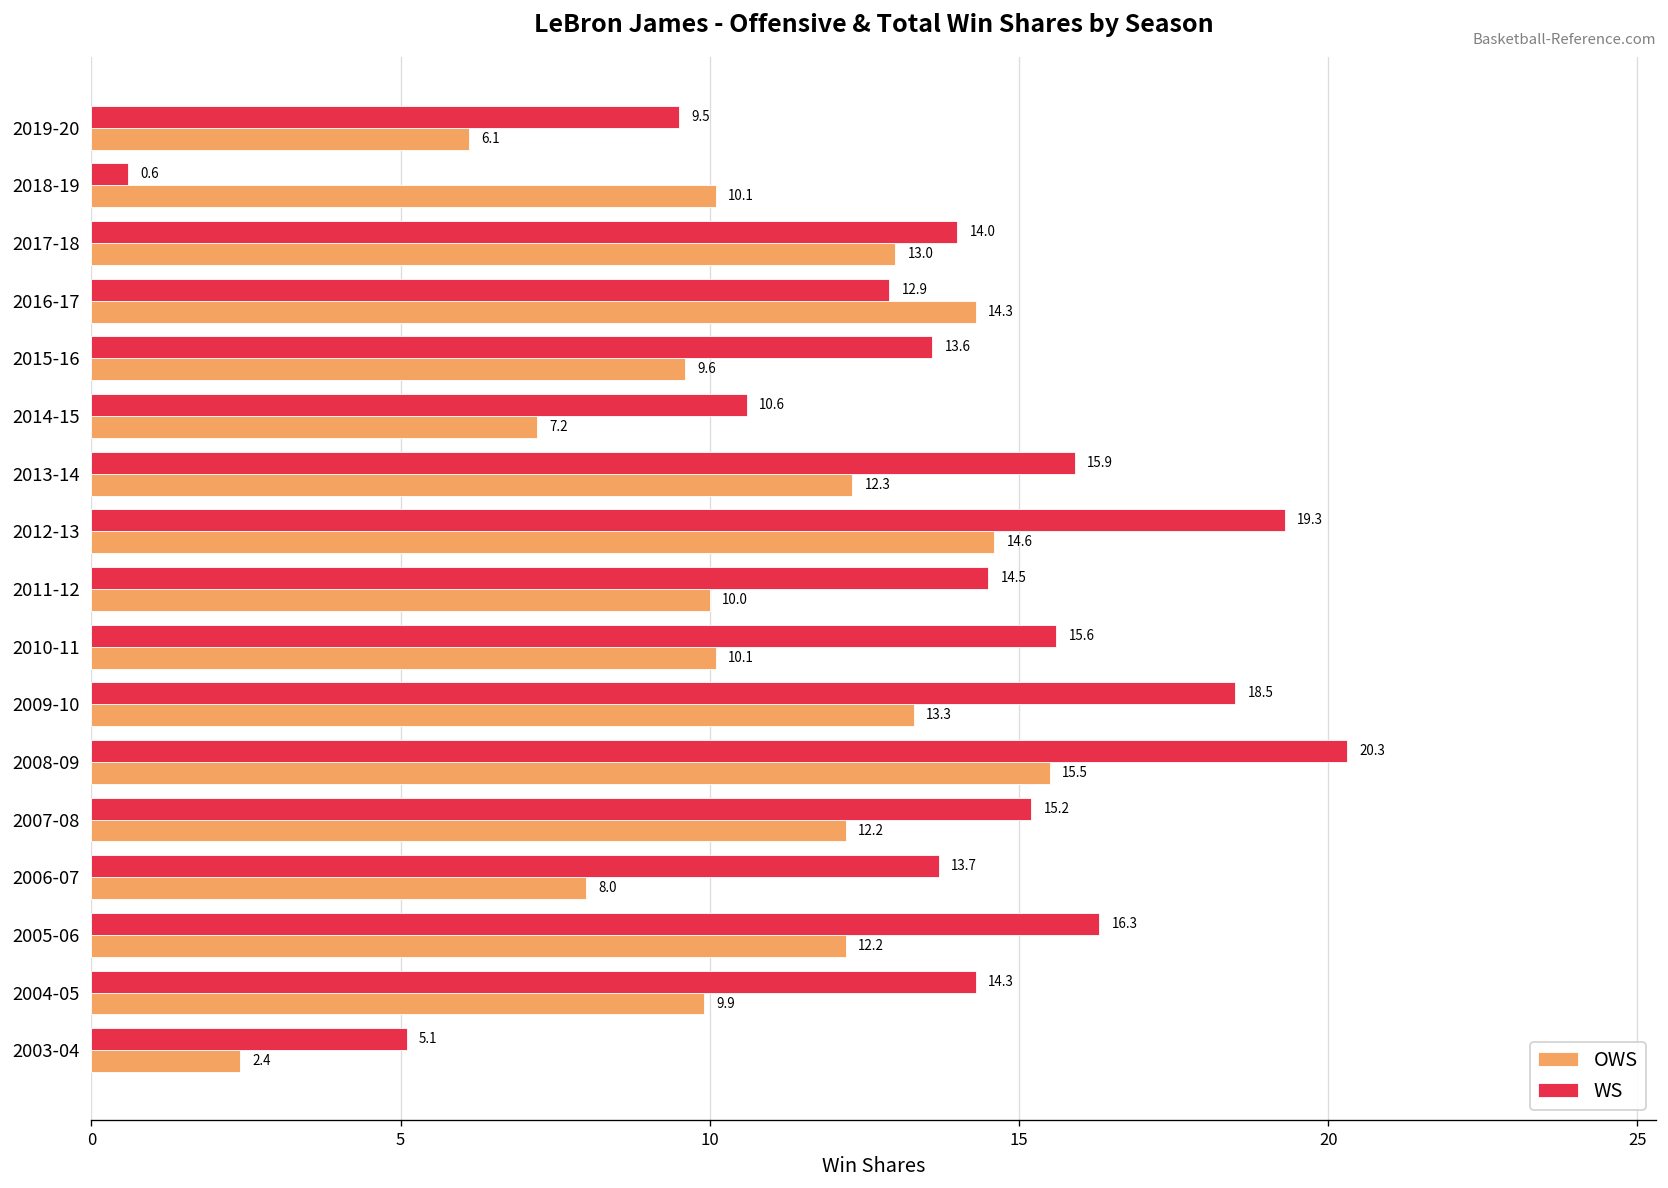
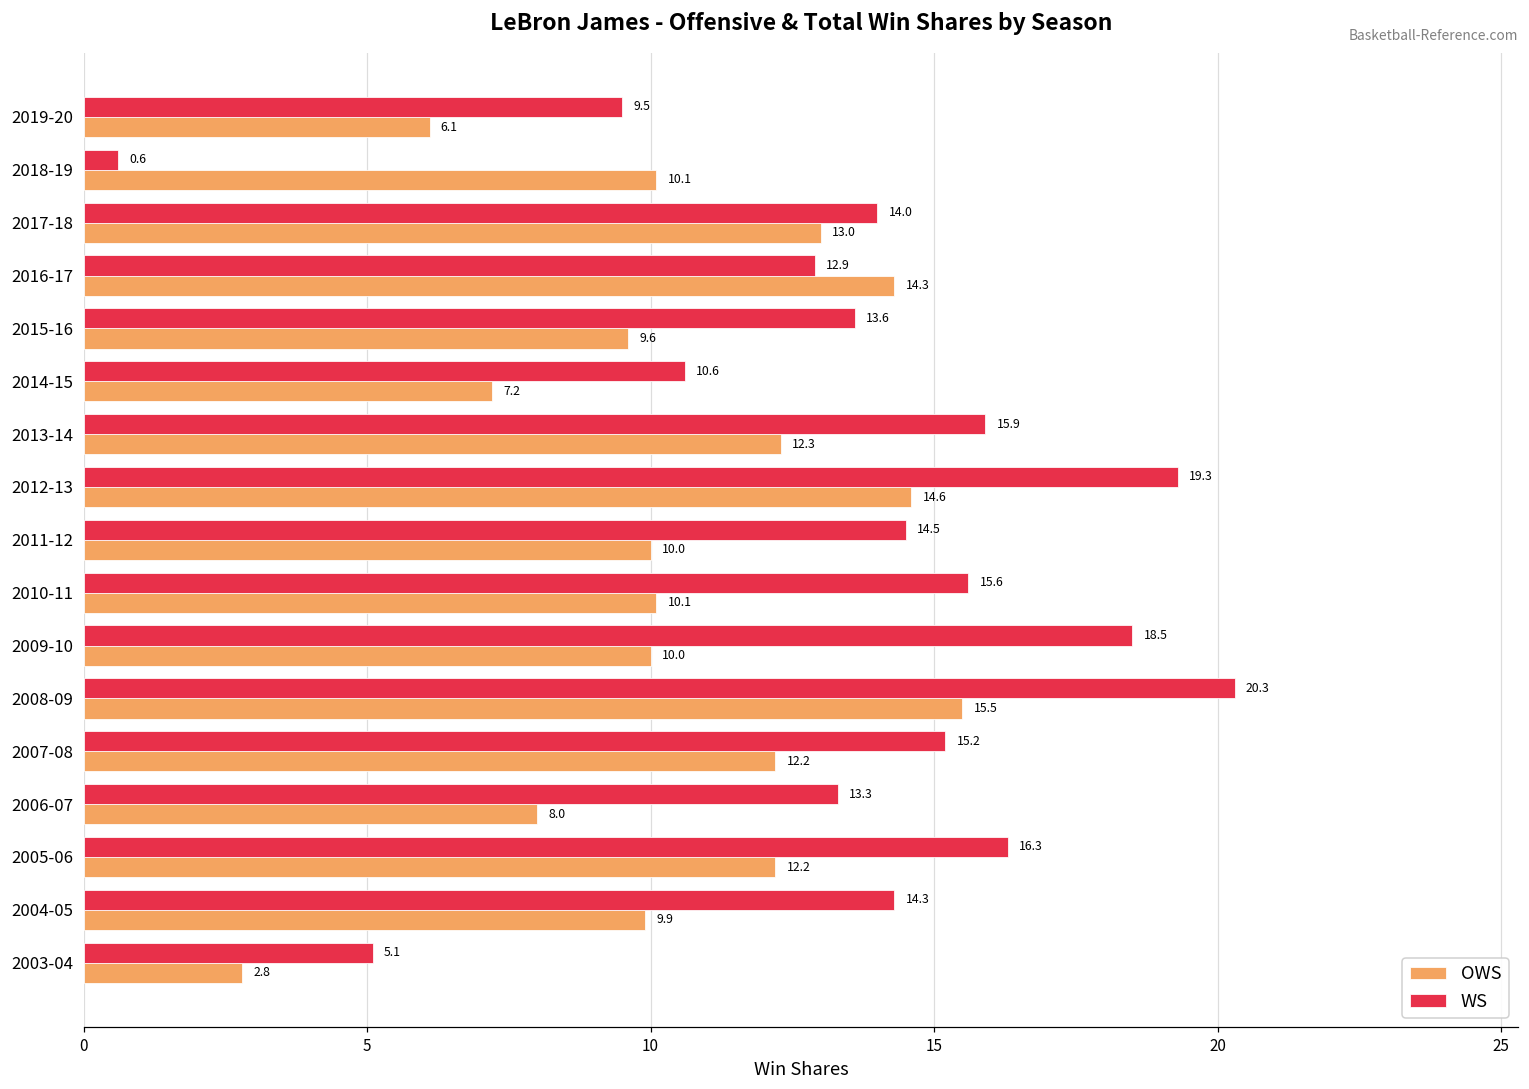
  {
    "OWS": {
      "2019-20": 6.1,
      "2018-19": 10.1,
      "2017-18": 13.0,
      "2016-17": 14.3,
      "2015-16": 9.6,
      "2014-15": 7.2,
      "2013-14": 12.3,
      "2012-13": 14.6,
      "2011-12": 10.0,
      "2010-11": 10.1,
-     "2009-10": 13.3,
+     "2009-10": 10.0,
      "2008-09": 15.5,
      "2007-08": 12.2,
      "2006-07": 8.0,
      "2005-06": 12.2,
      "2004-05": 9.9,
-     "2003-04": 2.4
+     "2003-04": 2.8
    },
    "WS": {
      "2019-20": 9.5,
      "2018-19": 0.6,
      "2017-18": 14.0,
      "2016-17": 12.9,
      "2015-16": 13.6,
      "2014-15": 10.6,
      "2013-14": 15.9,
      "2012-13": 19.3,
      "2011-12": 14.5,
      "2010-11": 15.6,
      "2009-10": 18.5,
      "2008-09": 20.3,
      "2007-08": 15.2,
-     "2006-07": 13.7,
+     "2006-07": 13.3,
      "2005-06": 16.3,
      "2004-05": 14.3,
      "2003-04": 5.1
    }
  }
